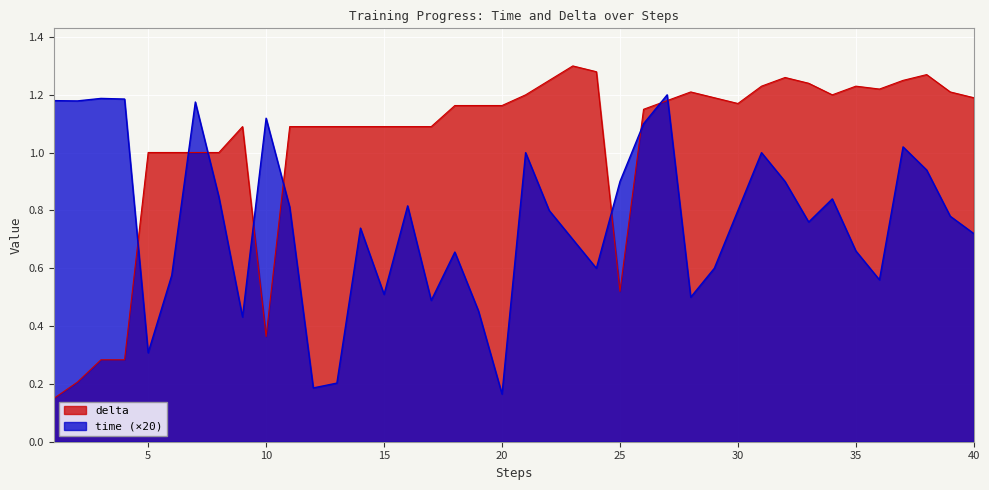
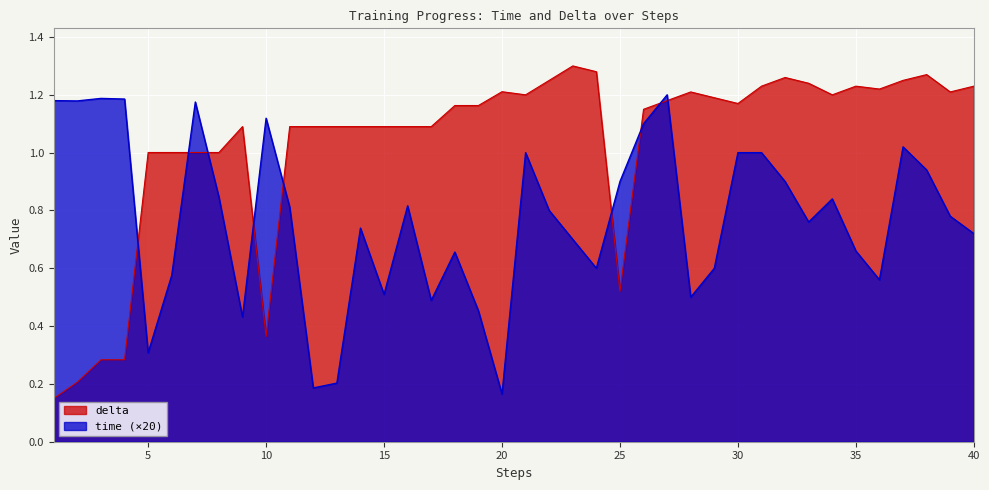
  {
    "delta": {
      "5": 1.00,
      "10": 0.36,
      "15": 1.09,
-     "20": 1.16,
+     "20": 1.21,
      "25": 0.52,
      "30": 1.17,
      "35": 1.23,
-     "40": 1.19
+     "40": 1.23
    },
    "time (×20)": {
      "5": 0.31,
      "10": 1.12,
      "15": 0.51,
      "20": 0.16,
      "25": 0.90,
-     "30": 0.80,
+     "30": 1.00,
      "35": 0.66,
      "40": 0.72
    }
  }
